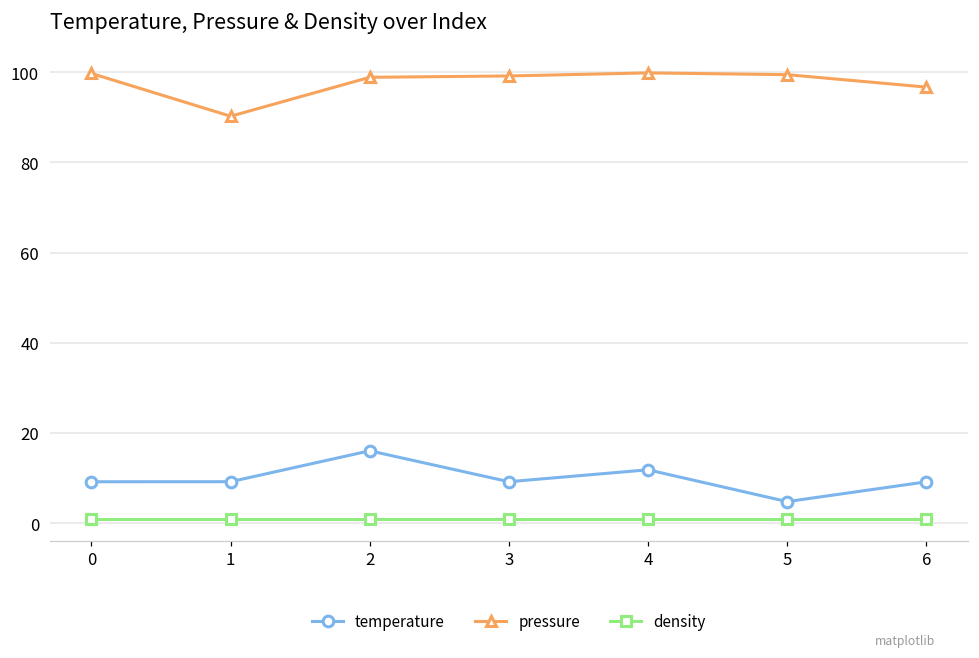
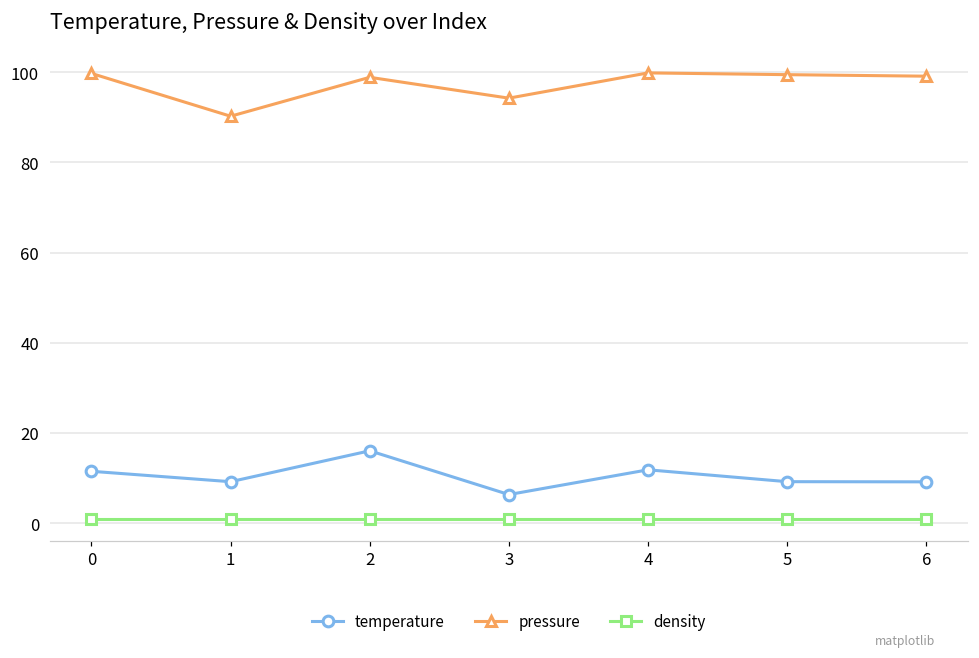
  {
    "temperature": {
-     "0": 9,
+     "0": 12,
      "1": 9,
      "2": 16,
-     "3": 9,
+     "3": 6,
      "4": 12,
-     "5": 5,
+     "5": 9,
      "6": 9
    },
    "pressure": {
      "0": 100,
      "1": 90,
      "2": 99,
-     "3": 99,
+     "3": 94,
      "4": 100,
      "5": 99,
-     "6": 97
+     "6": 99
    },
    "density": {
      "0": 1,
      "1": 1,
      "2": 1,
      "3": 1,
      "4": 1,
      "5": 1,
      "6": 1
    }
  }
